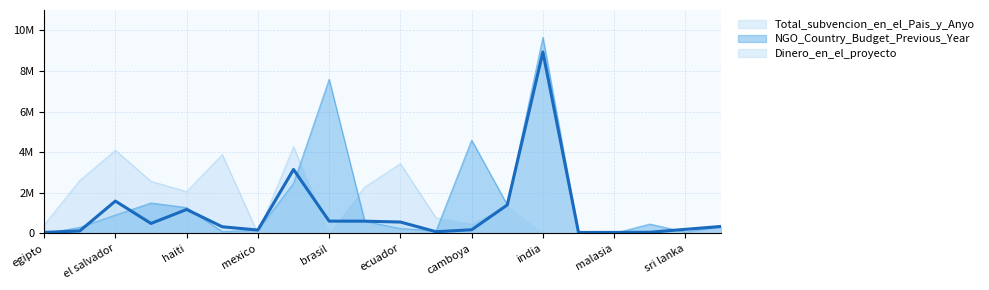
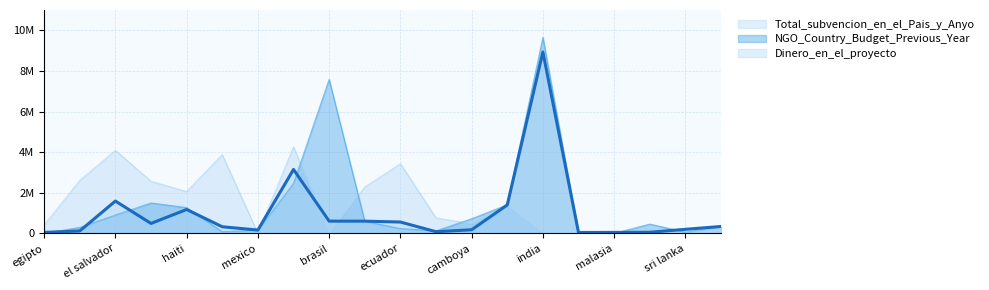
  {
    "NGO_Country_Budget_Previous_Year": {
      "el salvador": 900000,
      "brasil": 7600000,
      "ecuador": 200000,
-     "camboya": 4600000,
+     "camboya": 700000,
      "india": 9700000
    }
  }
